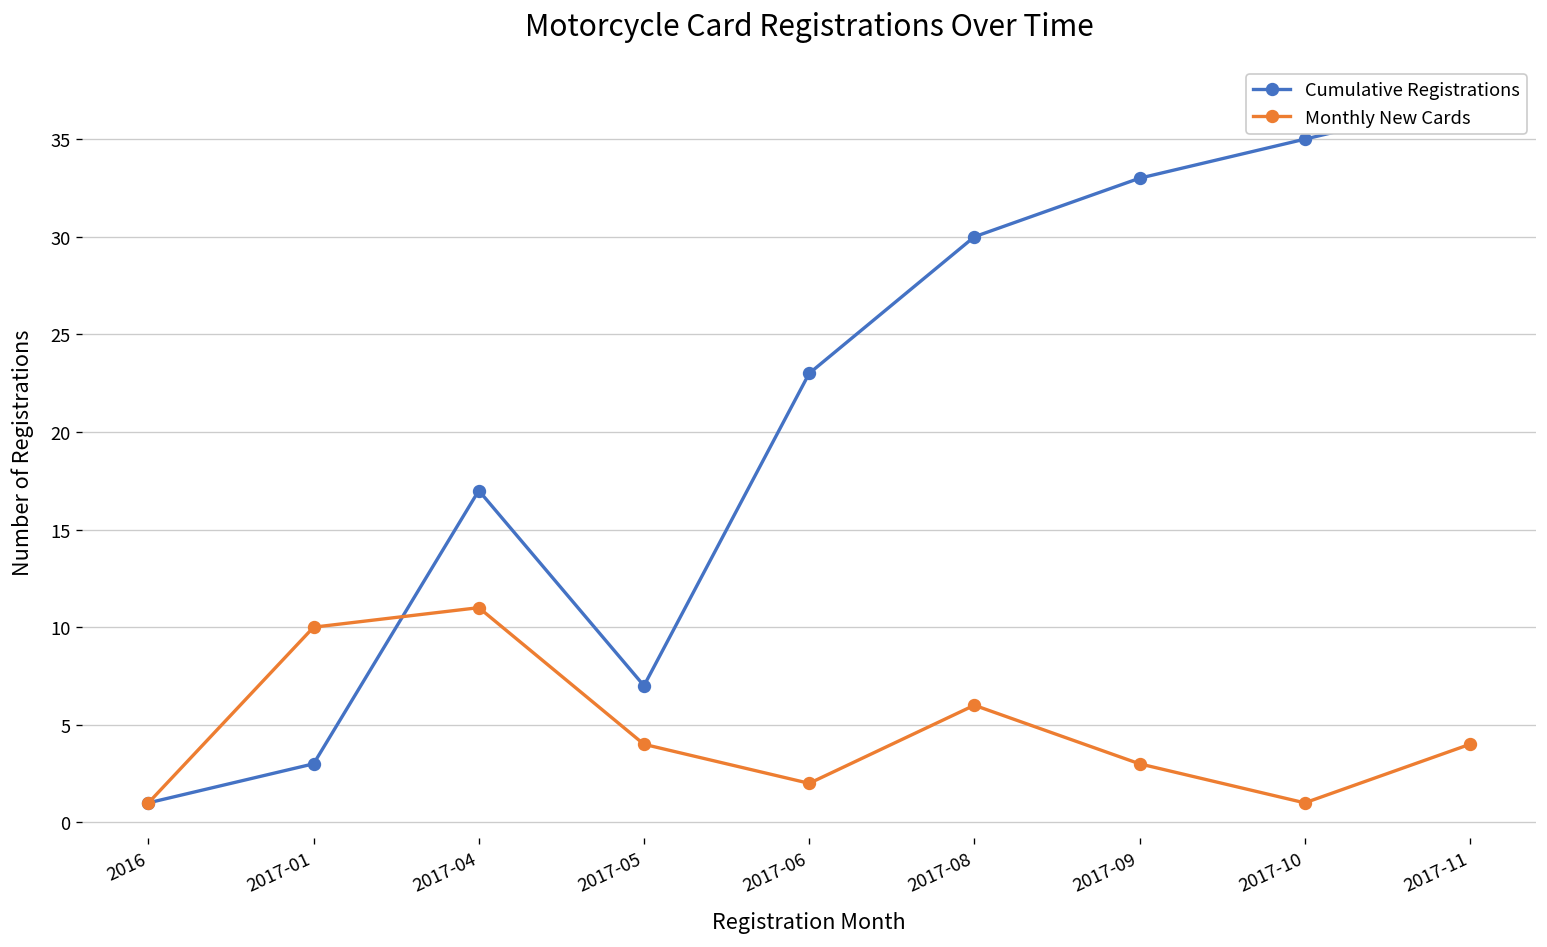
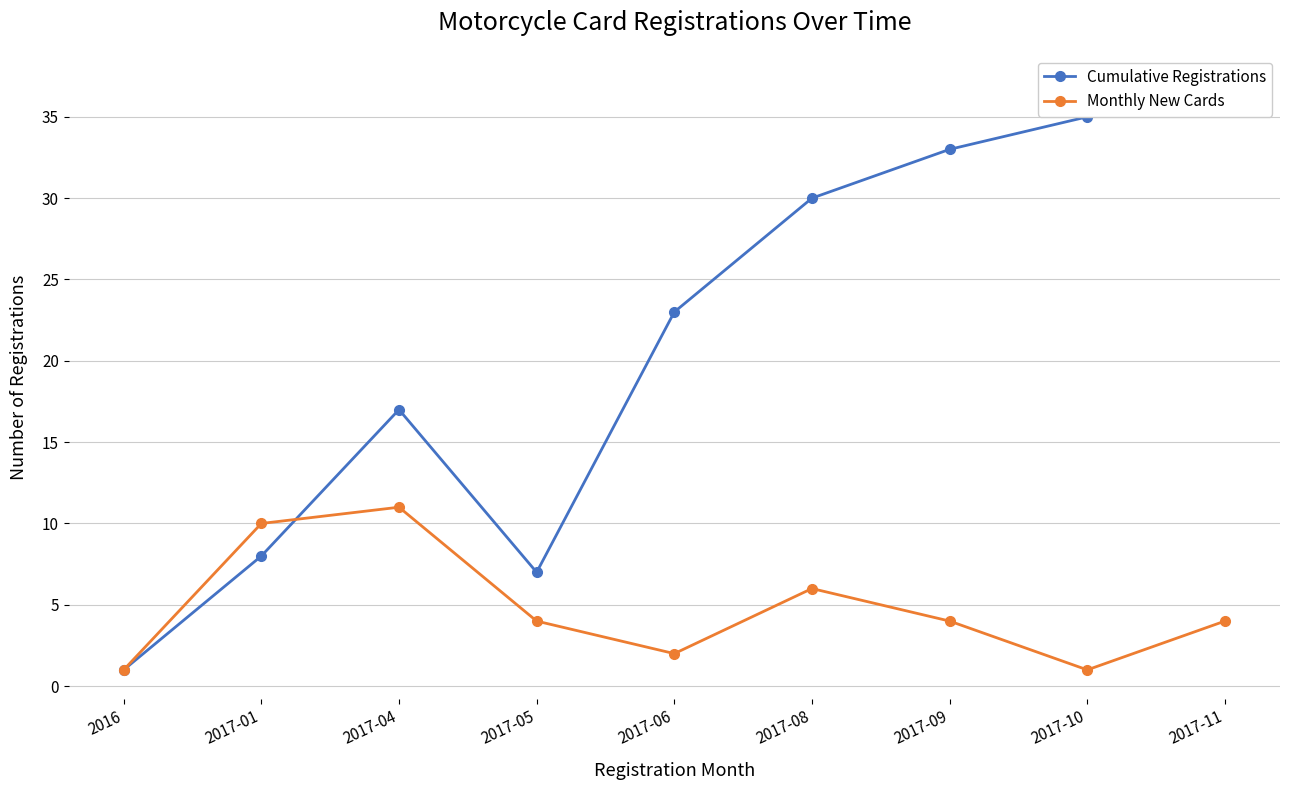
  {
    "Cumulative Registrations": {
-     "2017-01": 3,
+     "2017-01": 8,
      "2017-04": 17,
      "2017-05": 7,
      "2017-06": 23,
      "2017-08": 30,
      "2017-09": 33,
      "2017-10": 35
    },
    "Monthly New Cards": {
      "2017-01": 10,
      "2017-04": 11,
      "2017-05": 4,
      "2017-06": 2,
      "2017-08": 6,
-     "2017-09": 3,
+     "2017-09": 4,
      "2017-10": 1,
      "2017-11": 4
    }
  }
